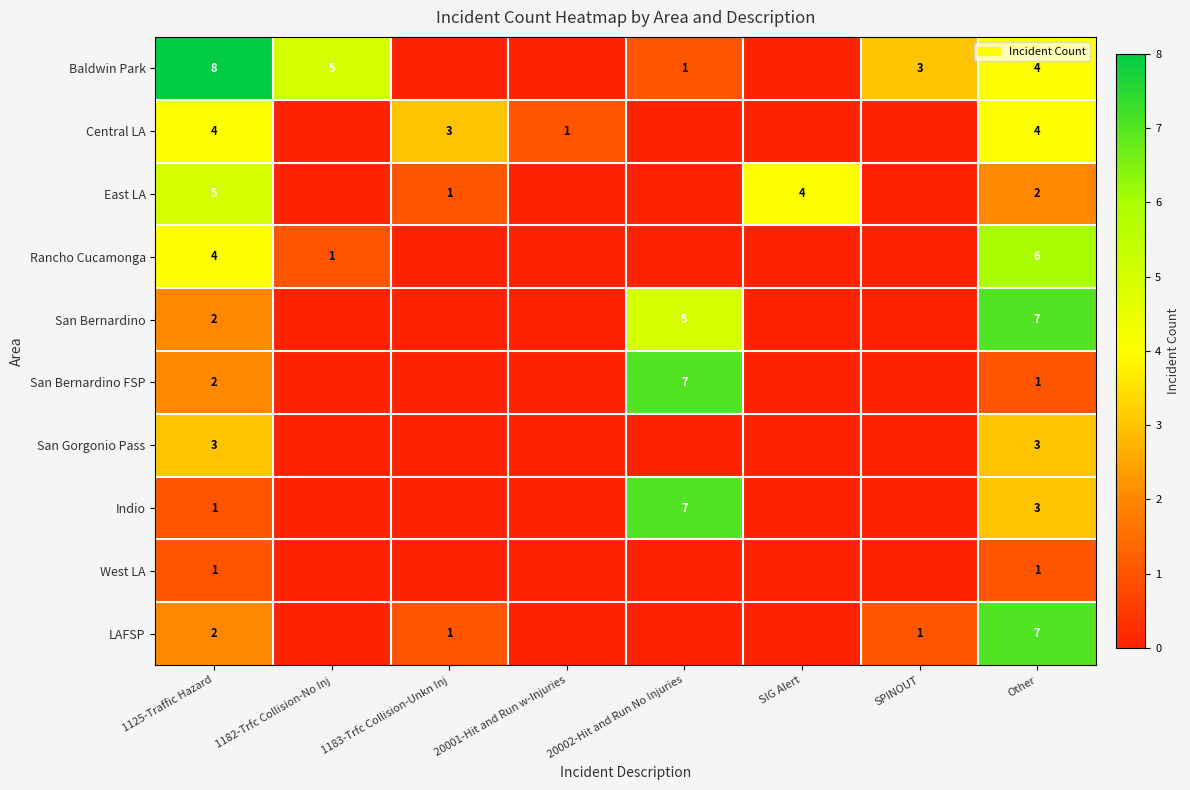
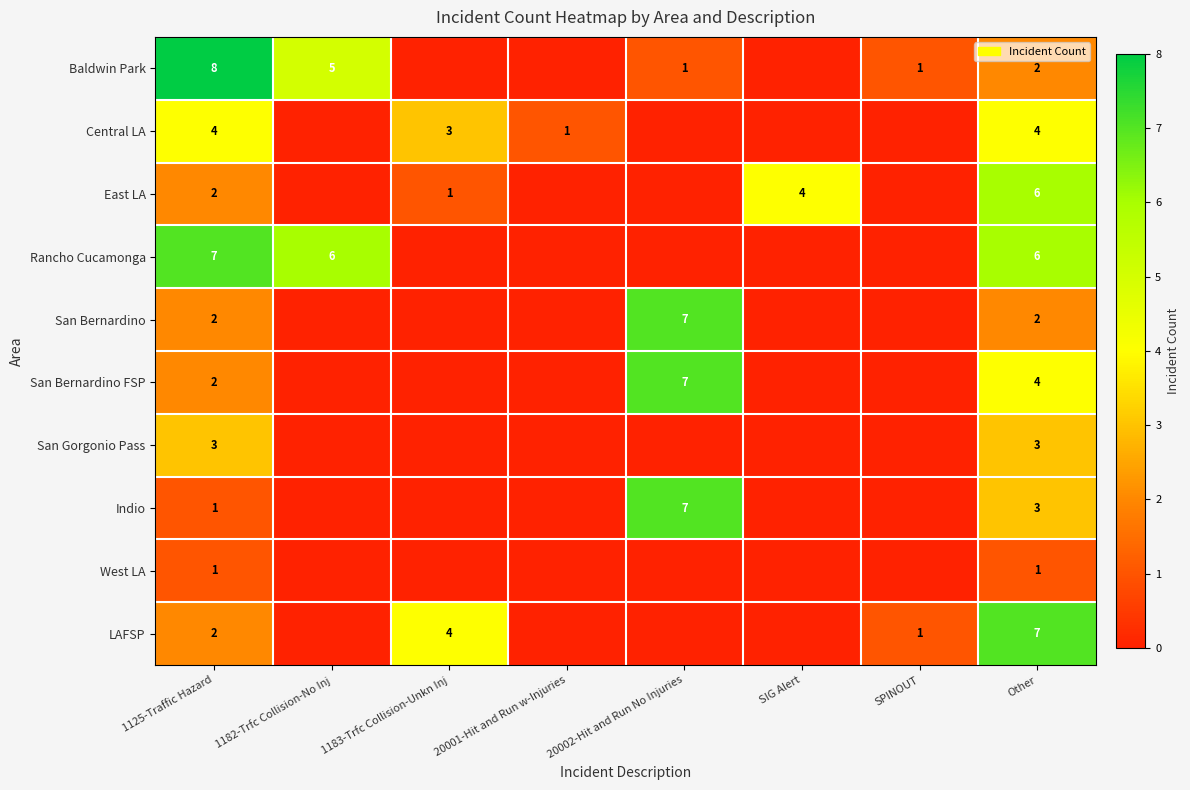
  {
    "Baldwin Park": {
      "1125-Traffic Hazard": 8,
      "1182-Trfc Collision-No Inj": 5,
      "20002-Hit and Run No Injuries": 1,
-     "SPINOUT": 3,
-     "Other": 4
+     "SPINOUT": 1,
+     "Other": 2
    },
    "Central LA": {
      "1125-Traffic Hazard": 4,
      "1183-Trfc Collision-Unkn Inj": 3,
      "20001-Hit and Run w-Injuries": 1,
      "Other": 4
    },
    "East LA": {
-     "1125-Traffic Hazard": 5,
+     "1125-Traffic Hazard": 2,
      "1183-Trfc Collision-Unkn Inj": 1,
      "SIG Alert": 4,
-     "Other": 2
+     "Other": 6
    },
    "Rancho Cucamonga": {
-     "1125-Traffic Hazard": 4,
-     "1182-Trfc Collision-No Inj": 1,
+     "1125-Traffic Hazard": 7,
+     "1182-Trfc Collision-No Inj": 6,
      "Other": 6
    },
    "San Bernardino": {
      "1125-Traffic Hazard": 2,
-     "20002-Hit and Run No Injuries": 5,
-     "Other": 7
+     "20002-Hit and Run No Injuries": 7,
+     "Other": 2
    },
    "San Bernardino FSP": {
      "1125-Traffic Hazard": 2,
      "20002-Hit and Run No Injuries": 7,
-     "Other": 1
+     "Other": 4
    },
    "San Gorgonio Pass": {
      "1125-Traffic Hazard": 3,
      "Other": 3
    },
    "Indio": {
      "1125-Traffic Hazard": 1,
      "20002-Hit and Run No Injuries": 7,
      "Other": 3
    },
    "West LA": {
      "1125-Traffic Hazard": 1,
      "Other": 1
    },
    "LAFSP": {
      "1125-Traffic Hazard": 2,
-     "1183-Trfc Collision-Unkn Inj": 1,
+     "1183-Trfc Collision-Unkn Inj": 4,
      "SPINOUT": 1,
      "Other": 7
    }
  }
